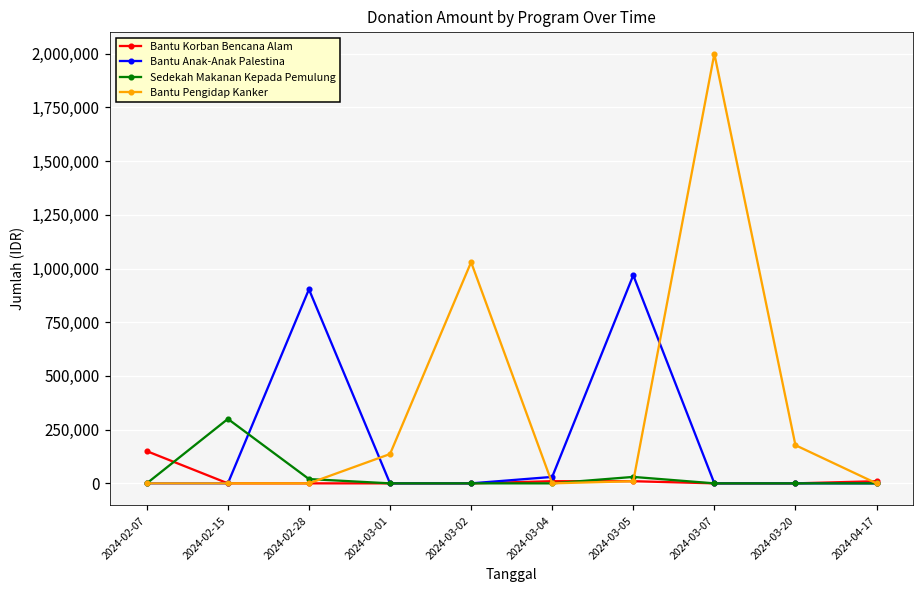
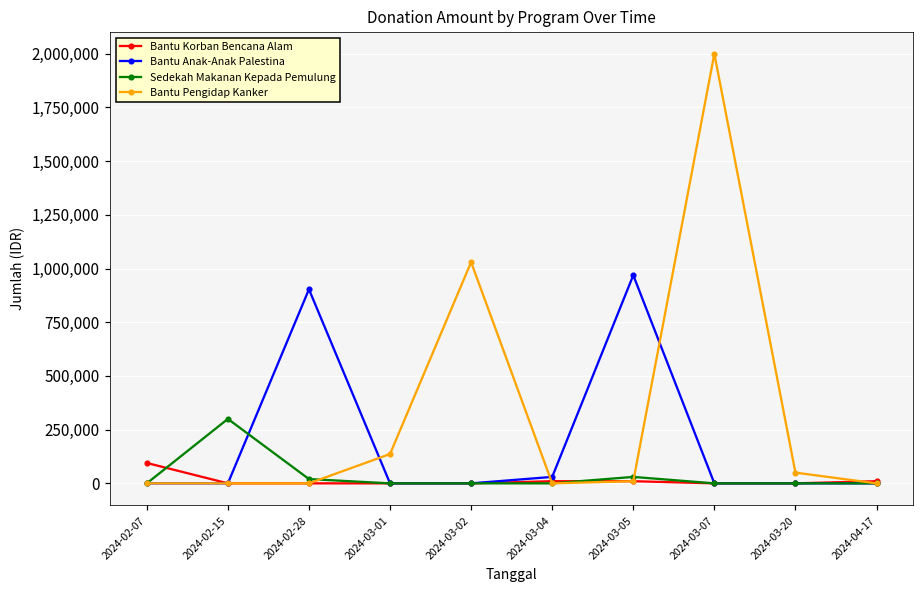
  {
    "Bantu Korban Bencana Alam": {
-     "2024-02-07": "150,000"
+     "2024-02-07": "90,000"
    },
    "Bantu Anak-Anak Palestina": {
      "2024-02-28": "900,000",
      "2024-03-04": "30,000",
      "2024-03-05": "970,000"
    },
    "Sedekah Makanan Kepada Pemulung": {
      "2024-02-15": "300,000",
      "2024-02-28": "20,000",
      "2024-03-05": "30,000"
    },
    "Bantu Pengidap Kanker": {
      "2024-03-01": "140,000",
      "2024-03-02": "1,030,000",
      "2024-03-07": "2,000,000",
-     "2024-03-20": "180,000"
+     "2024-03-20": "50,000"
    }
  }
